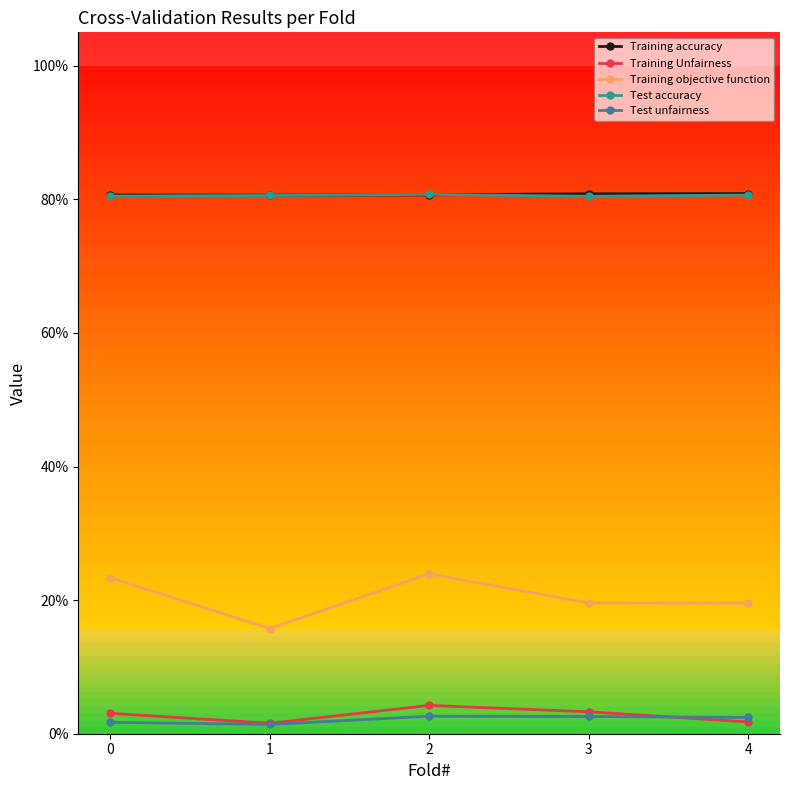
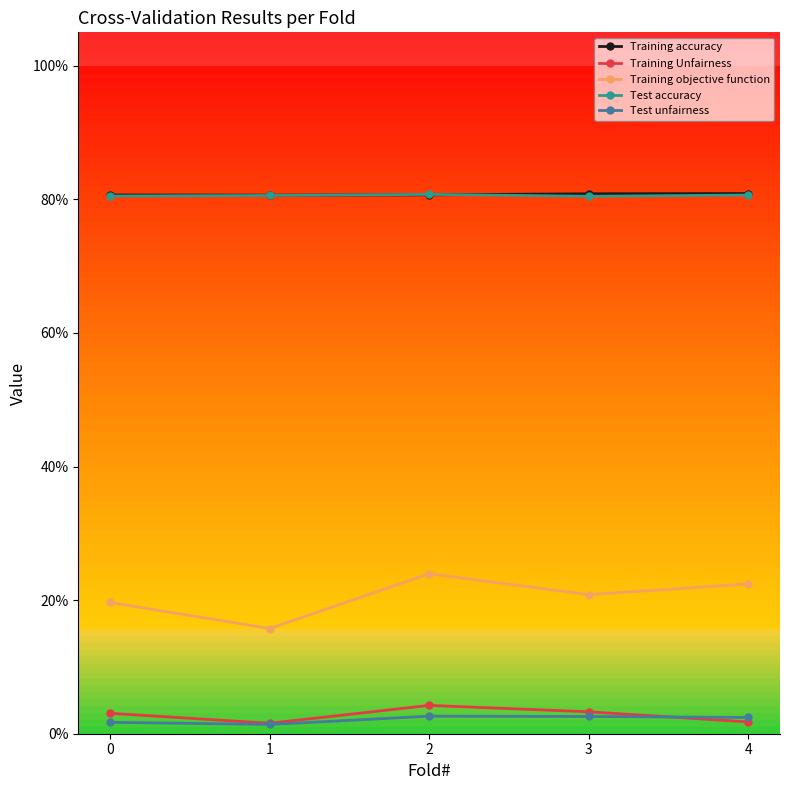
  {
    "Training Unfairness": {
      "0": "3%",
      "2": "4%",
      "3": "3%",
      "4": "2%"
    },
    "Training objective function": {
-     "0": "23%",
+     "0": "20%",
      "1": "16%",
      "2": "24%",
-     "3": "20%",
-     "4": "20%"
+     "3": "21%",
+     "4": "22%"
    }
  }
